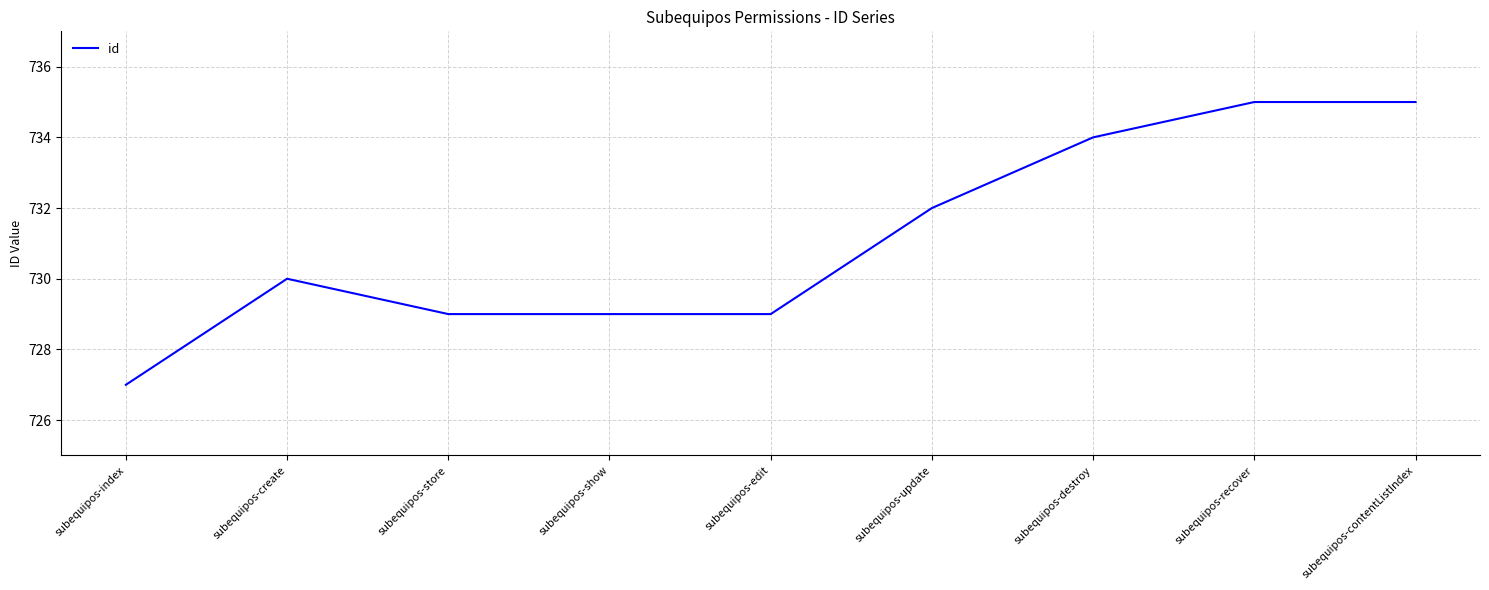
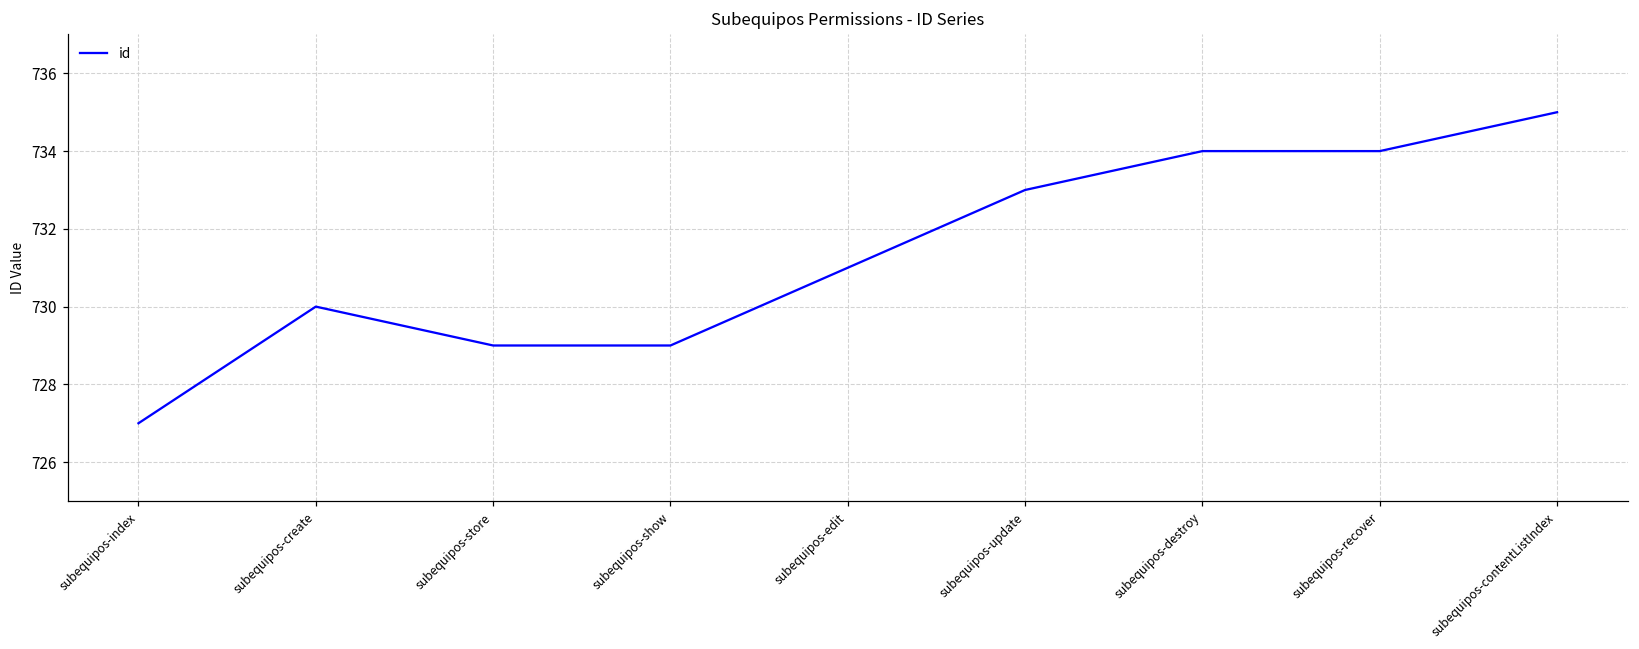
  {
    "subequipos-index": 727,
    "subequipos-create": 730,
    "subequipos-store": 729,
    "subequipos-show": 729,
-   "subequipos-edit": 729,
-   "subequipos-update": 732,
+   "subequipos-edit": 731,
+   "subequipos-update": 733,
    "subequipos-destroy": 734,
-   "subequipos-recover": 735,
+   "subequipos-recover": 734,
    "subequipos-contentListIndex": 735
  }
